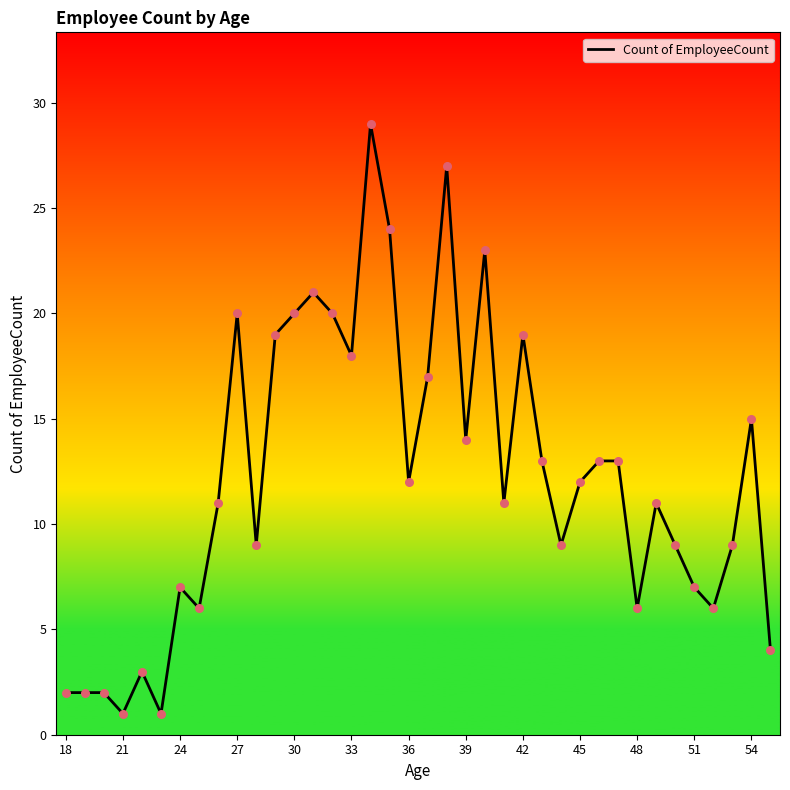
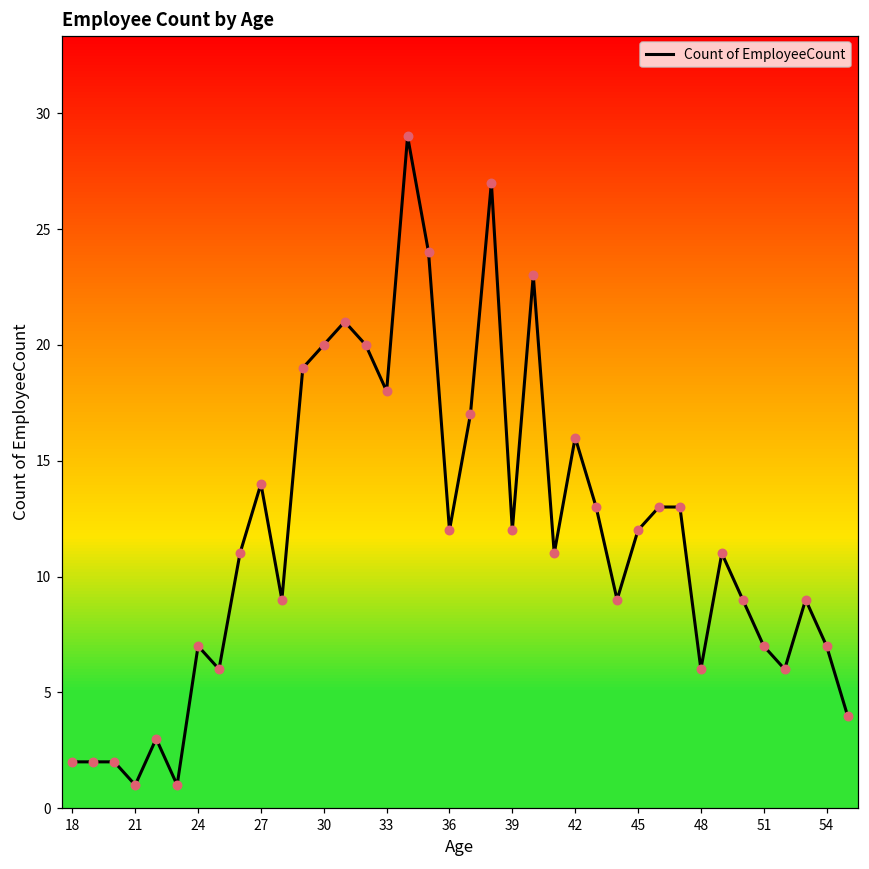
  {
    "18": 2,
    "21": 1,
    "24": 7,
-   "27": 20,
+   "27": 14,
    "30": 20,
    "33": 18,
    "36": 12,
-   "39": 14,
-   "42": 19,
+   "39": 12,
+   "42": 16,
    "45": 12,
    "48": 6,
    "51": 7,
-   "54": 15
+   "54": 7
  }
